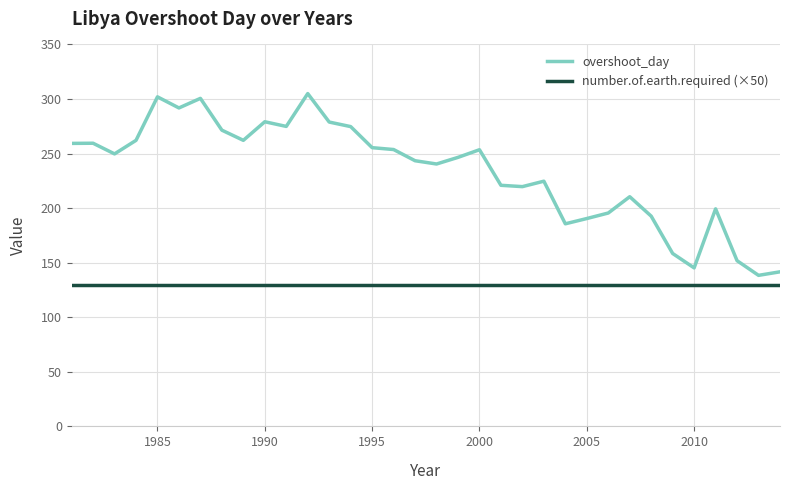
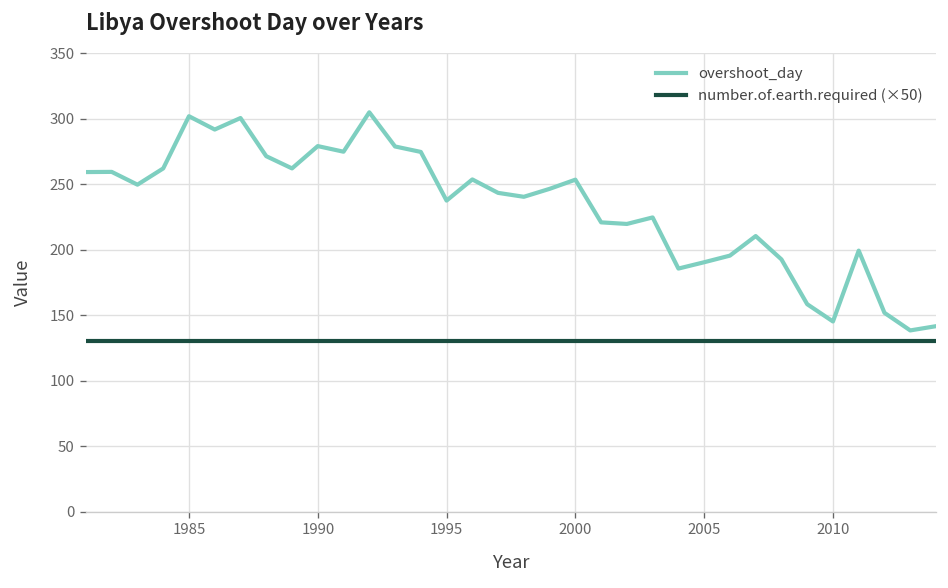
  {
    "overshoot_day": {
      "1985": 302,
      "1990": 279,
-     "1995": 255,
+     "1995": 238,
      "2000": 254,
      "2005": 190,
      "2010": 145
    },
    "number.of.earth.required (×50)": {
      "1985": 130,
      "1990": 130,
      "1995": 130,
      "2000": 130,
      "2005": 130,
      "2010": 130
    }
  }
